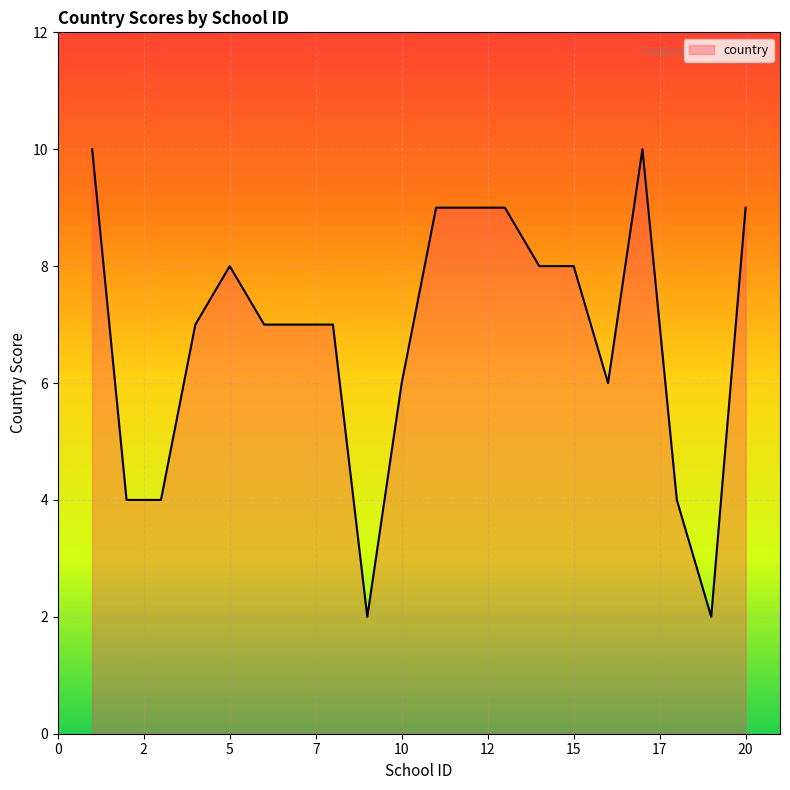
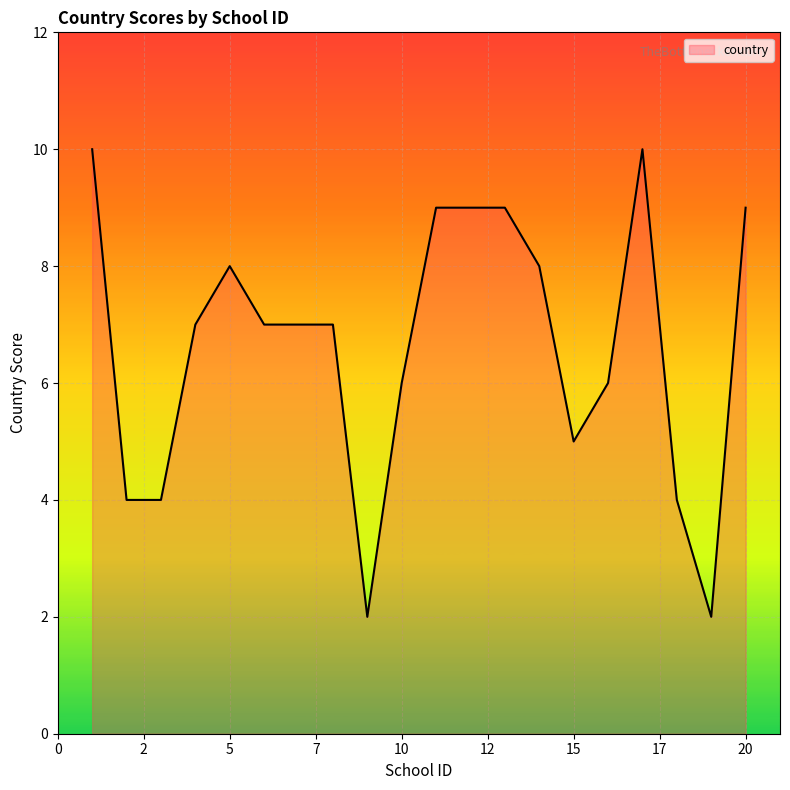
  {
    "5": 8,
    "10": 6,
-   "15": 8,
+   "15": 5,
    "20": 9
  }
